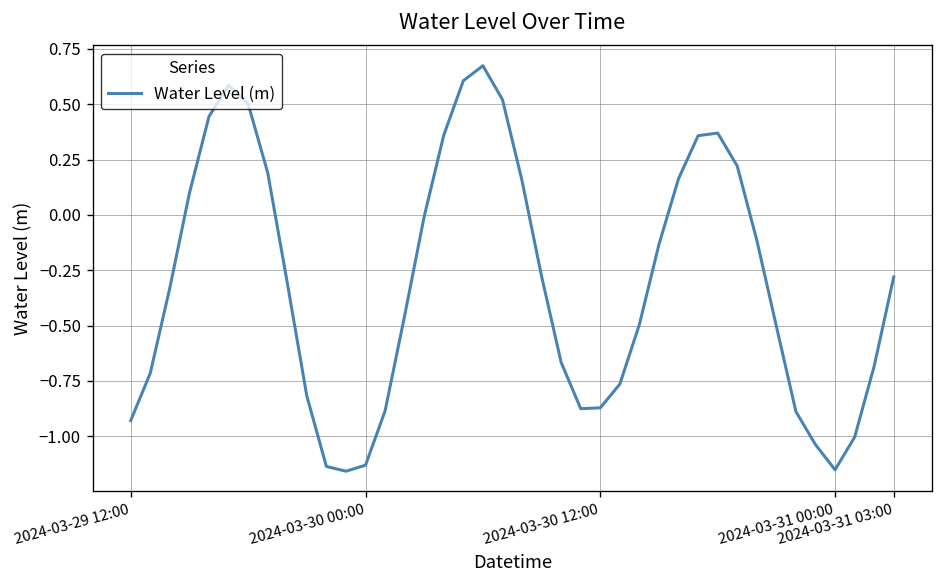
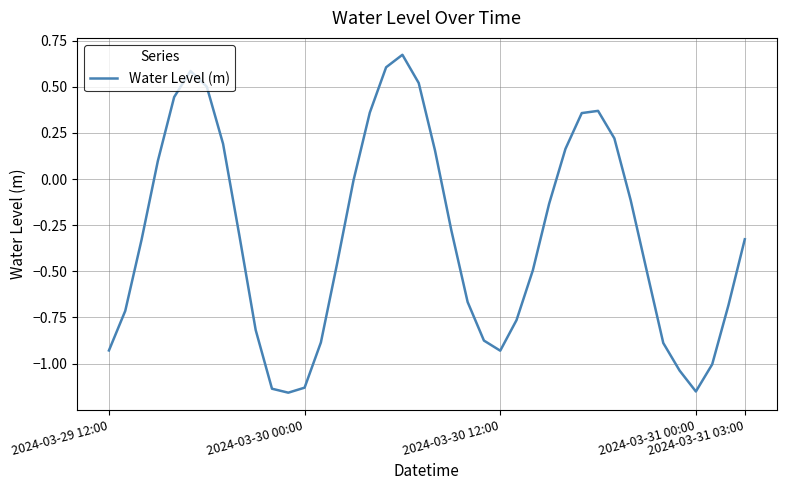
  {
    "2024-03-29 12:00": -0.93,
    "2024-03-30 00:00": -1.13,
-   "2024-03-30 12:00": -0.87,
+   "2024-03-30 12:00": -0.93,
    "2024-03-31 00:00": -1.15,
-   "2024-03-31 03:00": -0.28
+   "2024-03-31 03:00": -0.33
  }
